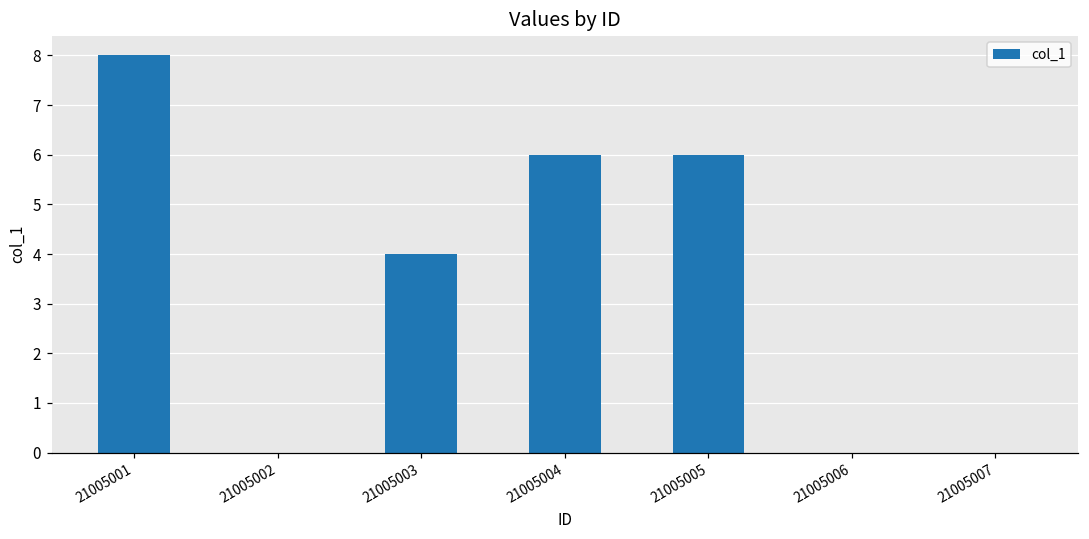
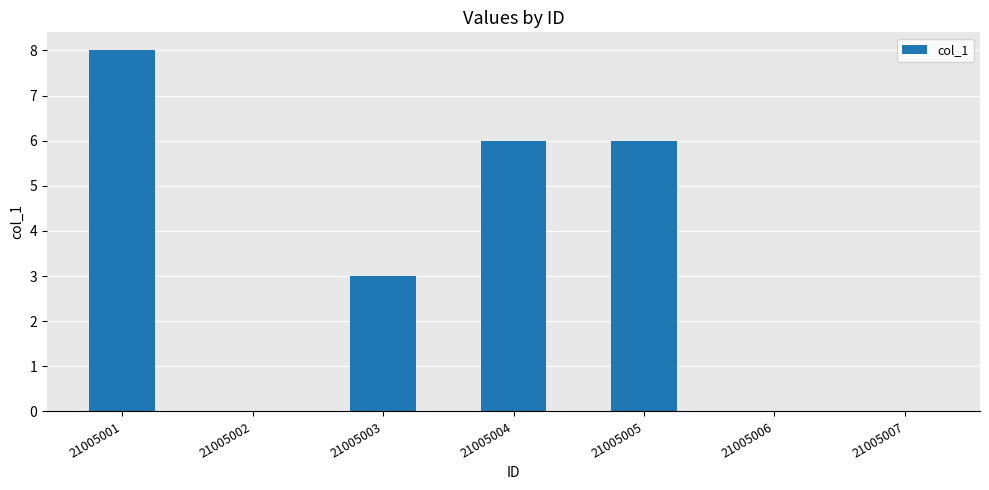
  {
    "21005001": 8,
    "21005002": 0,
-   "21005003": 4,
+   "21005003": 3,
    "21005004": 6,
    "21005005": 6,
    "21005006": 0,
    "21005007": 0
  }
